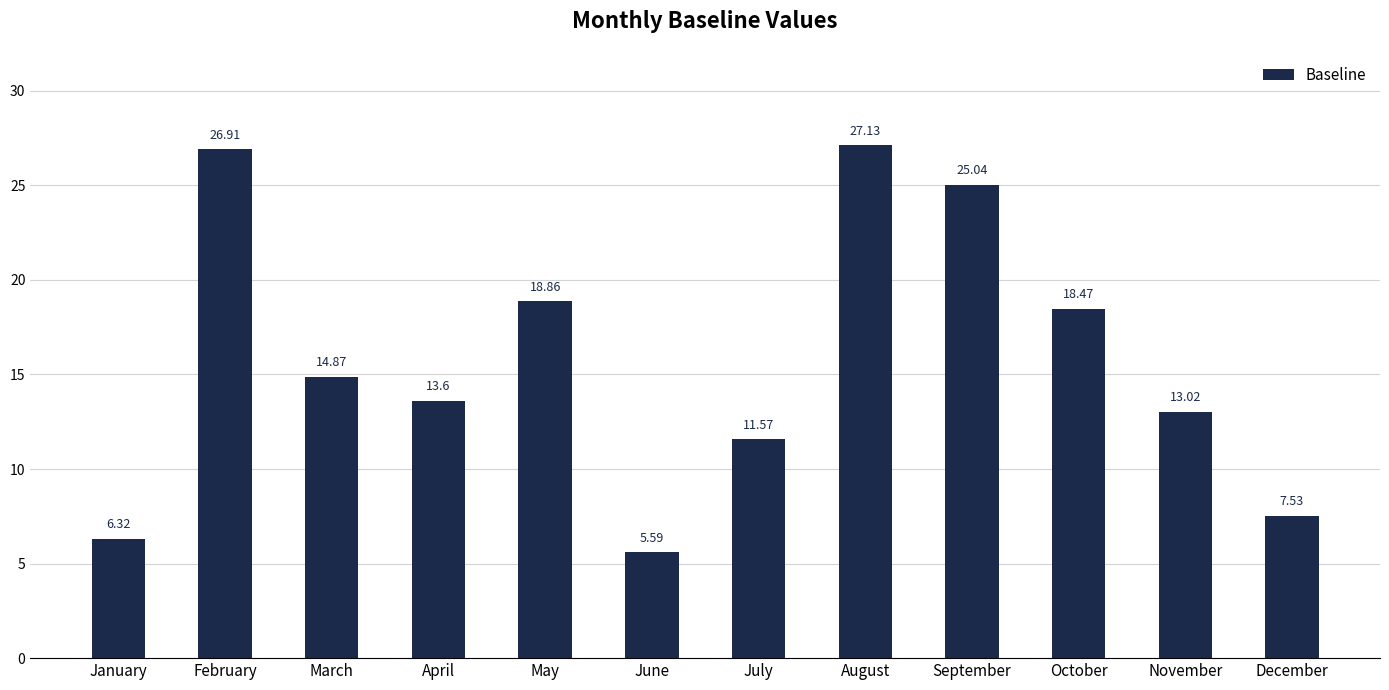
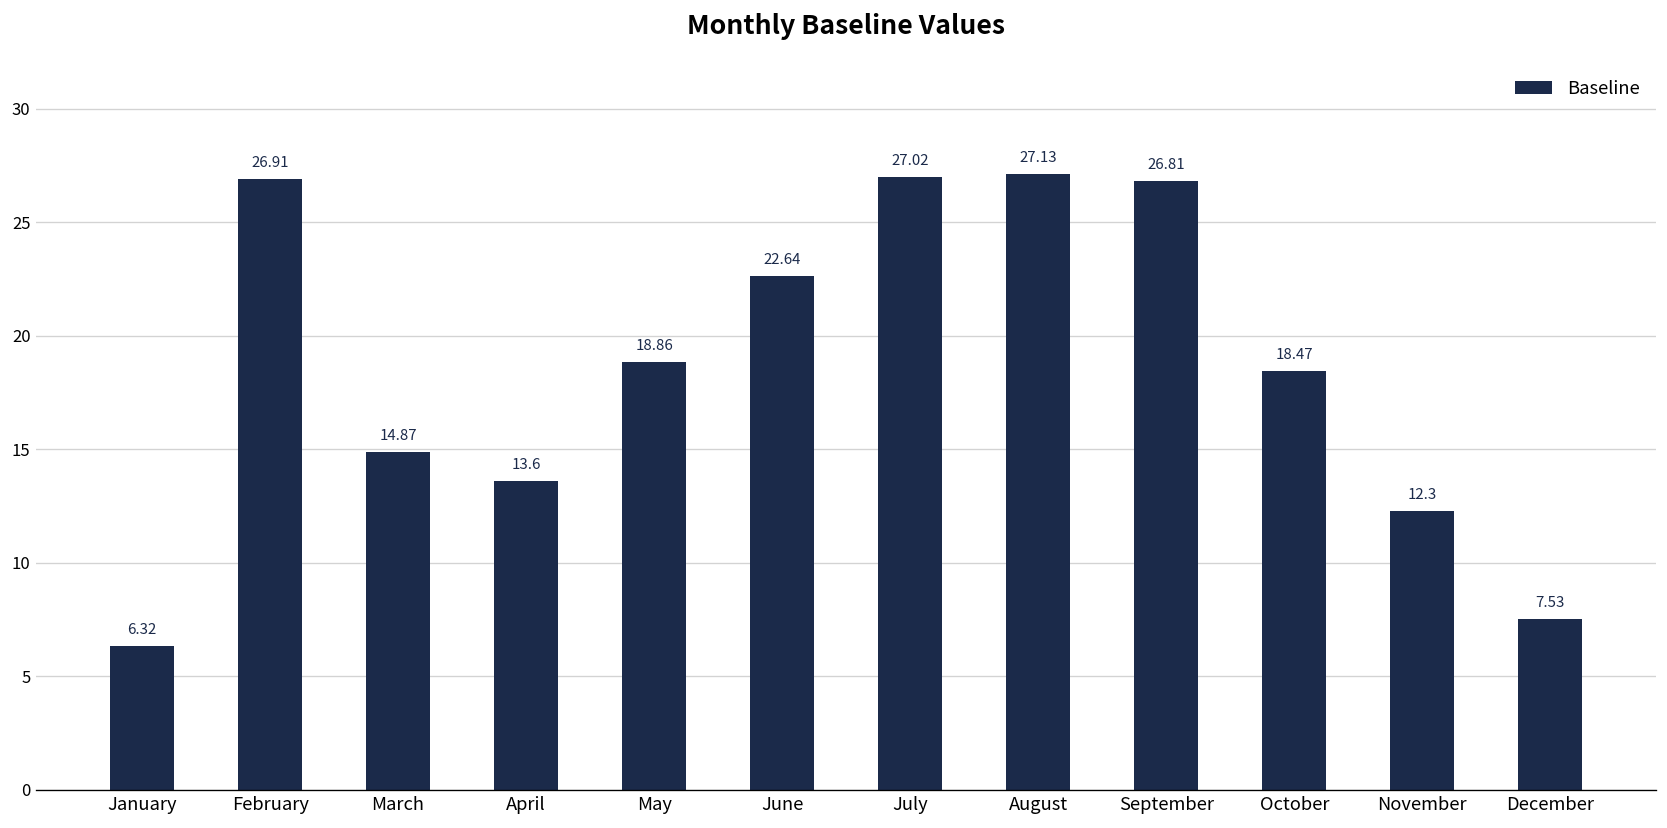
  {
    "January": 6.32,
    "February": 26.91,
    "March": 14.87,
    "April": 13.6,
    "May": 18.86,
-   "June": 5.59,
-   "July": 11.57,
+   "June": 22.64,
+   "July": 27.02,
    "August": 27.13,
-   "September": 25.04,
+   "September": 26.81,
    "October": 18.47,
-   "November": 13.02,
+   "November": 12.3,
    "December": 7.53
  }
